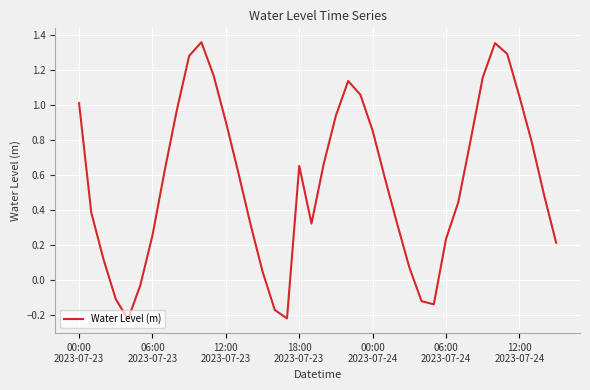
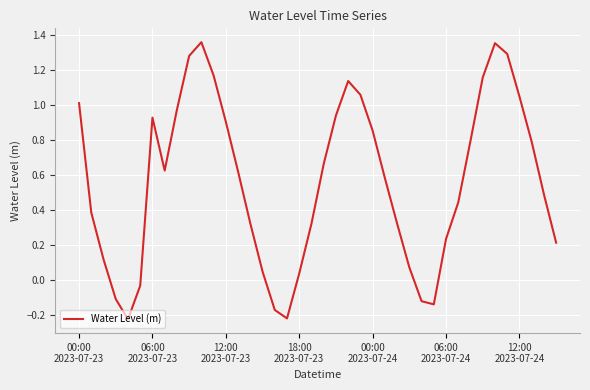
  {
    "00:00 2023-07-23": 1.01,
-   "06:00 2023-07-23": 0.26,
+   "06:00 2023-07-23": 0.93,
    "12:00 2023-07-23": 0.91,
-   "18:00 2023-07-23": 0.65,
+   "18:00 2023-07-23": 0.04,
    "00:00 2023-07-24": 0.85,
    "06:00 2023-07-24": 0.24,
    "12:00 2023-07-24": 1.05
  }
